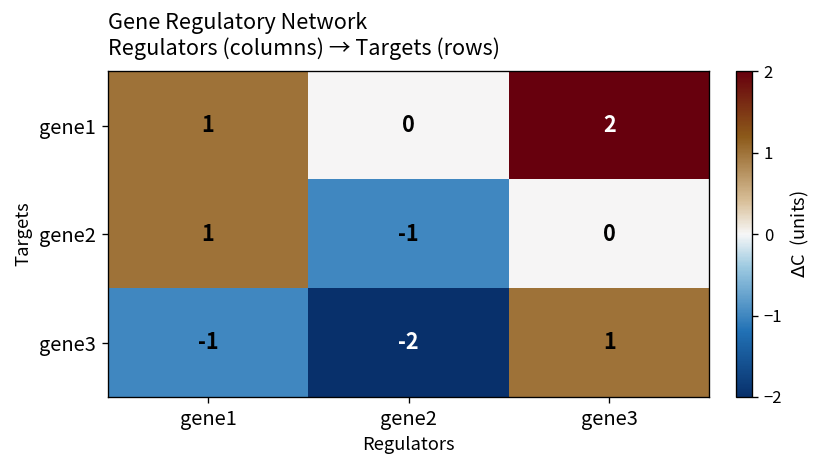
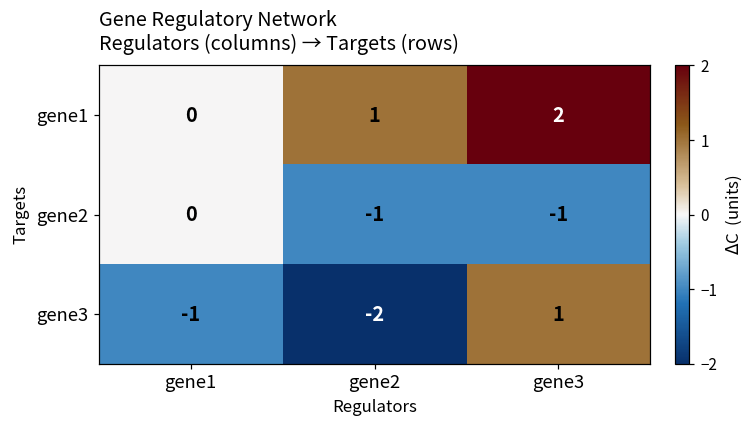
  {
    "gene1": {
-     "gene1": 1,
-     "gene2": 0,
+     "gene1": 0,
+     "gene2": 1,
      "gene3": 2
    },
    "gene2": {
-     "gene1": 1,
+     "gene1": 0,
      "gene2": -1,
-     "gene3": 0
+     "gene3": -1
    },
    "gene3": {
      "gene1": -1,
      "gene2": -2,
      "gene3": 1
    }
  }
